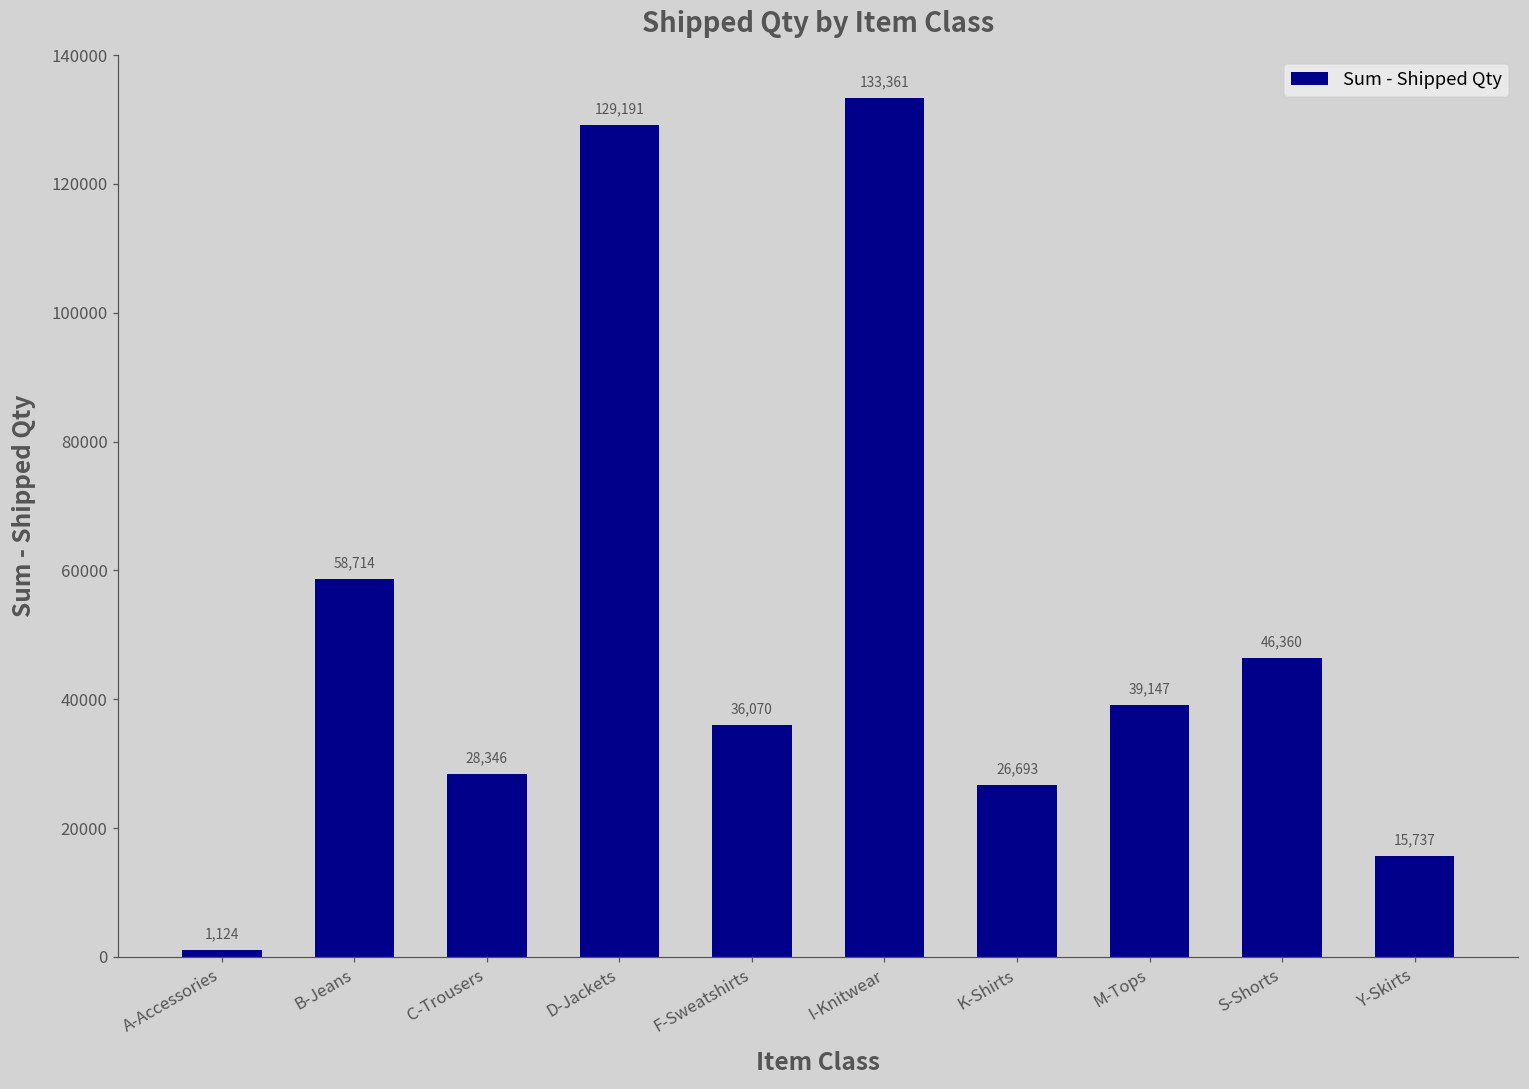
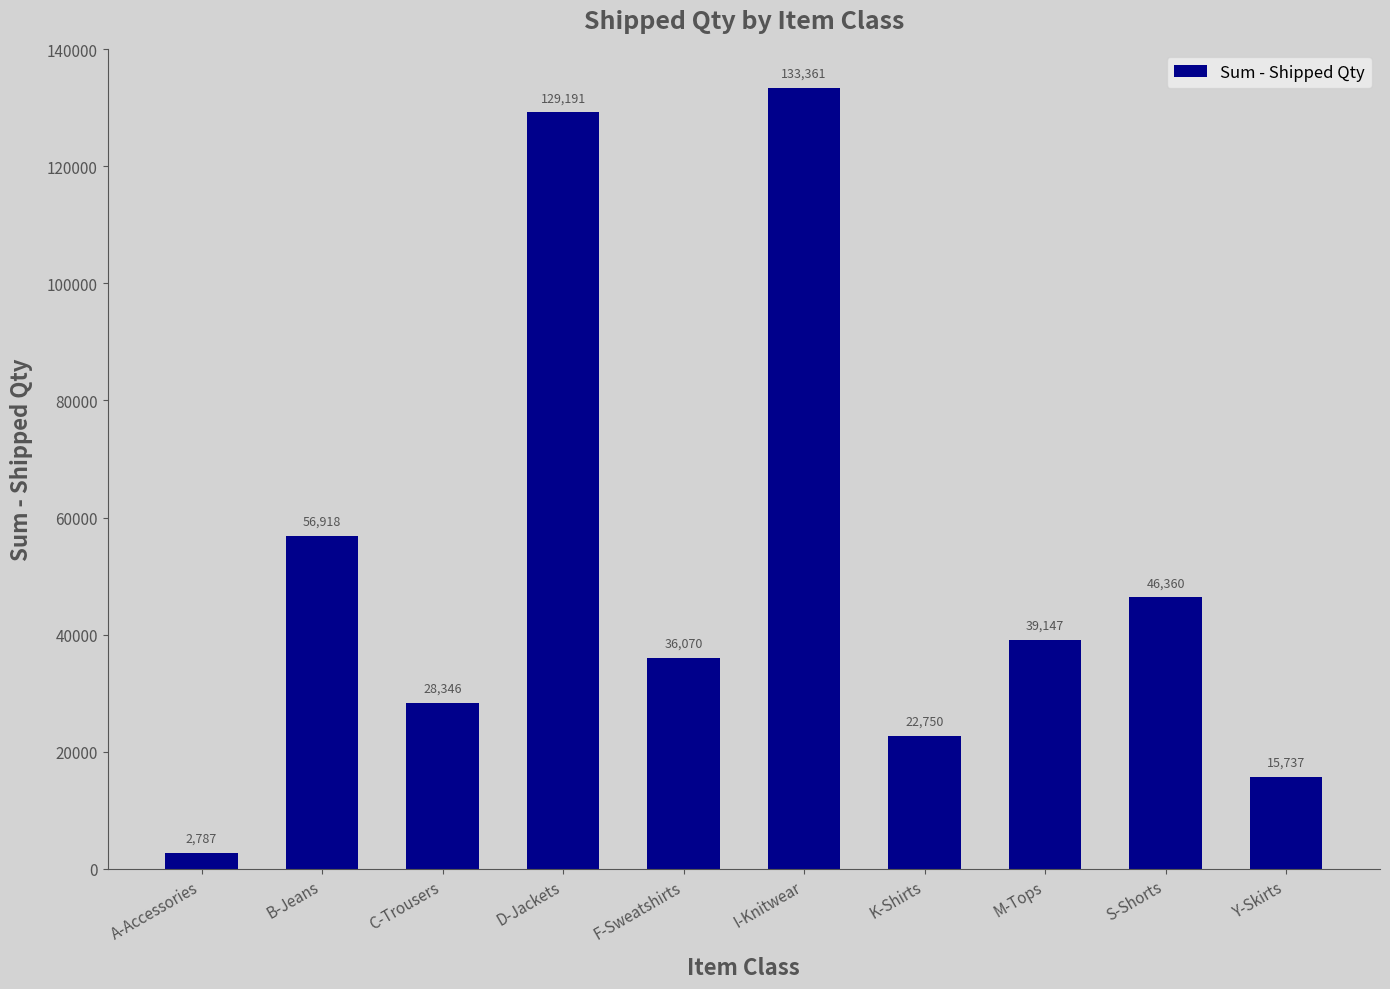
  {
-   "A-Accessories": "1,124",
-   "B-Jeans": "58,714",
+   "A-Accessories": "2,787",
+   "B-Jeans": "56,918",
    "C-Trousers": "28,346",
    "D-Jackets": "129,191",
    "F-Sweatshirts": "36,070",
    "I-Knitwear": "133,361",
-   "K-Shirts": "26,693",
+   "K-Shirts": "22,750",
    "M-Tops": "39,147",
    "S-Shorts": "46,360",
    "Y-Skirts": "15,737"
  }
